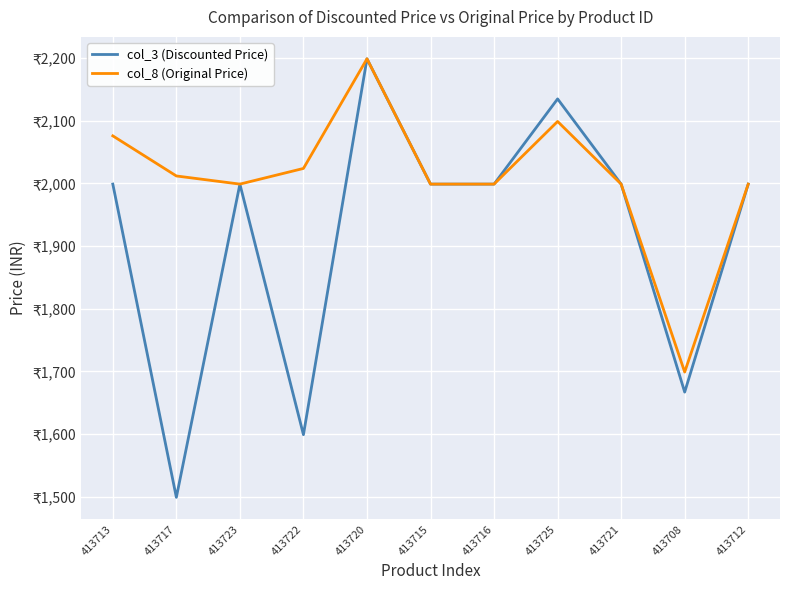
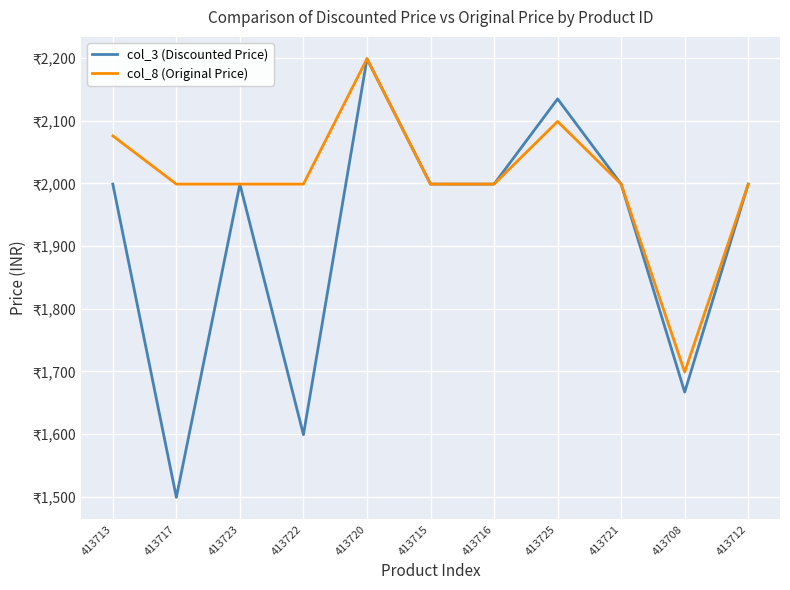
  {
    "col_3 (Discounted Price)": {
      "413713": "₹2,000",
      "413717": "₹1,500",
      "413722": "₹1,600",
      "413725": "₹2,140",
      "413708": "₹1,670"
    },
    "col_8 (Original Price)": {
      "413713": "₹2,080",
-     "413717": "₹2,010",
-     "413722": "₹2,020",
+     "413717": "₹2,000",
+     "413722": "₹2,000",
      "413725": "₹2,100",
      "413708": "₹1,700"
    }
  }
